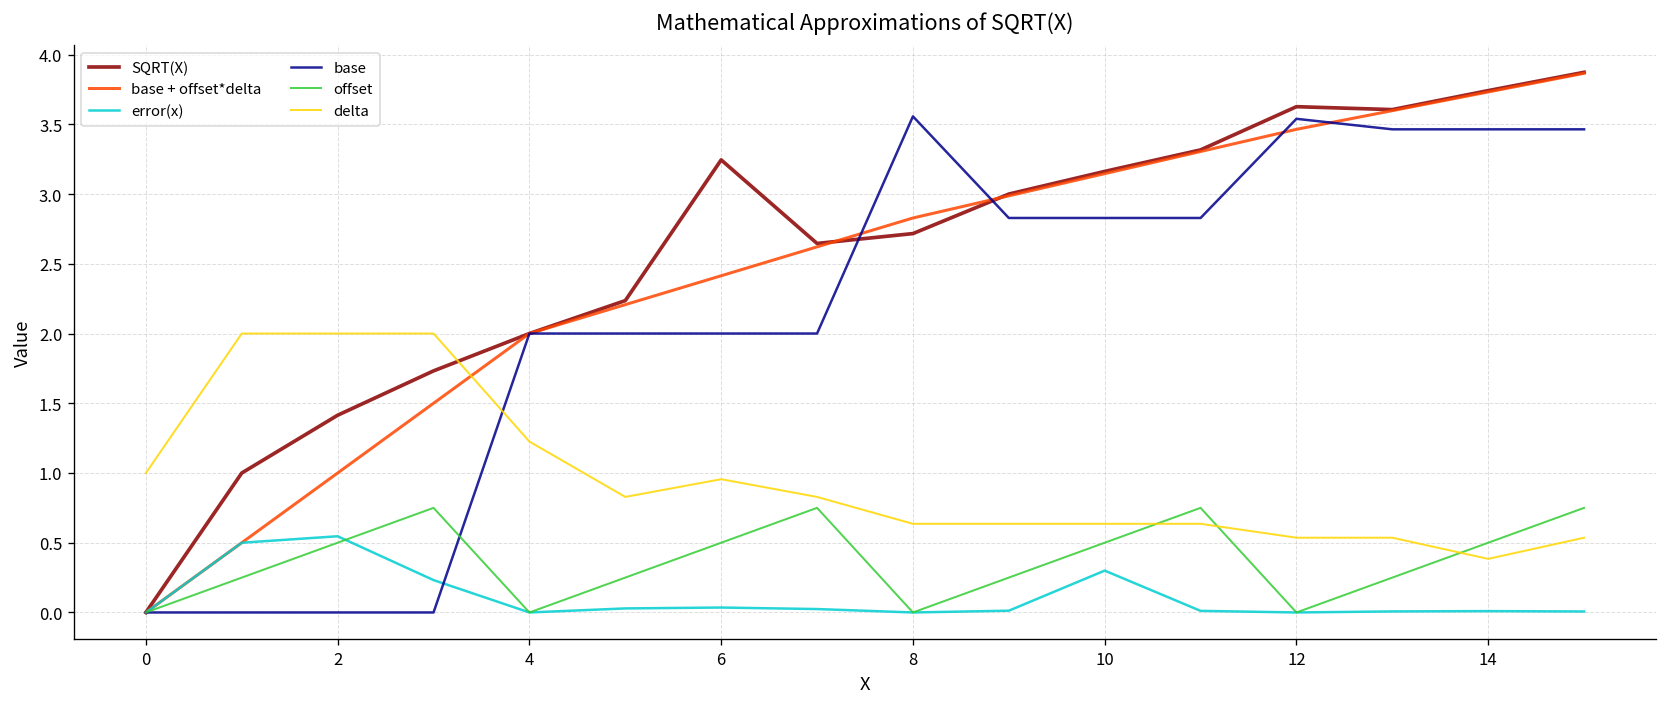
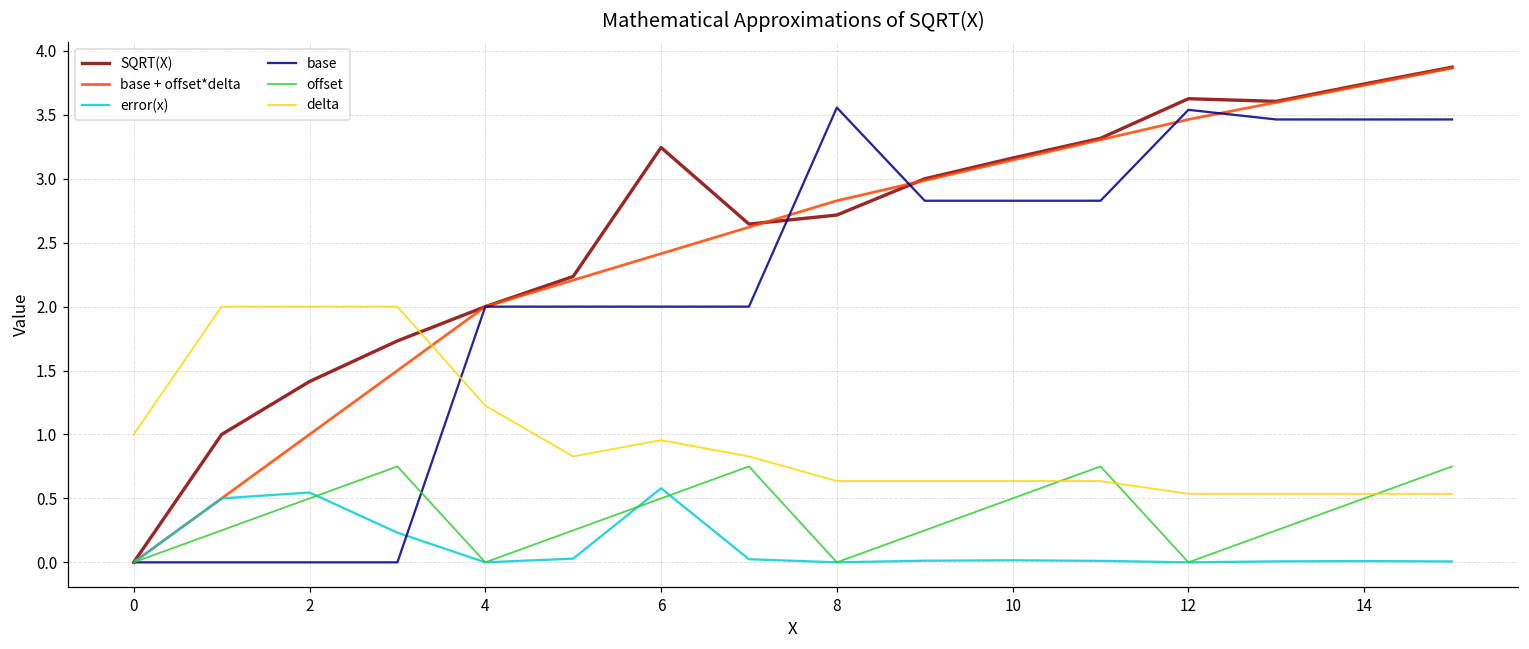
  {
    "SQRT(X)": {
      "2": 1.41,
      "6": 3.24,
      "8": 2.72,
      "12": 3.63
    },
    "base + offset*delta": {
      "2": 1.00,
      "6": 2.41,
      "8": 2.83,
      "12": 3.46
    },
    "error(x)": {
      "2": 0.55,
-     "6": 0.04,
-     "10": 0.30,
+     "6": 0.58,
+     "10": 0.02,
      "14": 0.01
    },
    "base": {
      "2": 0.00,
      "6": 2.00,
      "8": 3.56,
      "10": 2.83,
      "12": 3.54,
      "14": 3.46
    },
    "offset": {
      "2": 0.50,
      "6": 0.50,
      "10": 0.50,
      "14": 0.50
    },
    "delta": {
      "0": 1.00,
      "2": 2.00,
      "4": 1.23,
      "6": 0.96,
      "8": 0.64,
      "10": 0.64,
      "12": 0.54,
-     "14": 0.38
+     "14": 0.54
    }
  }
